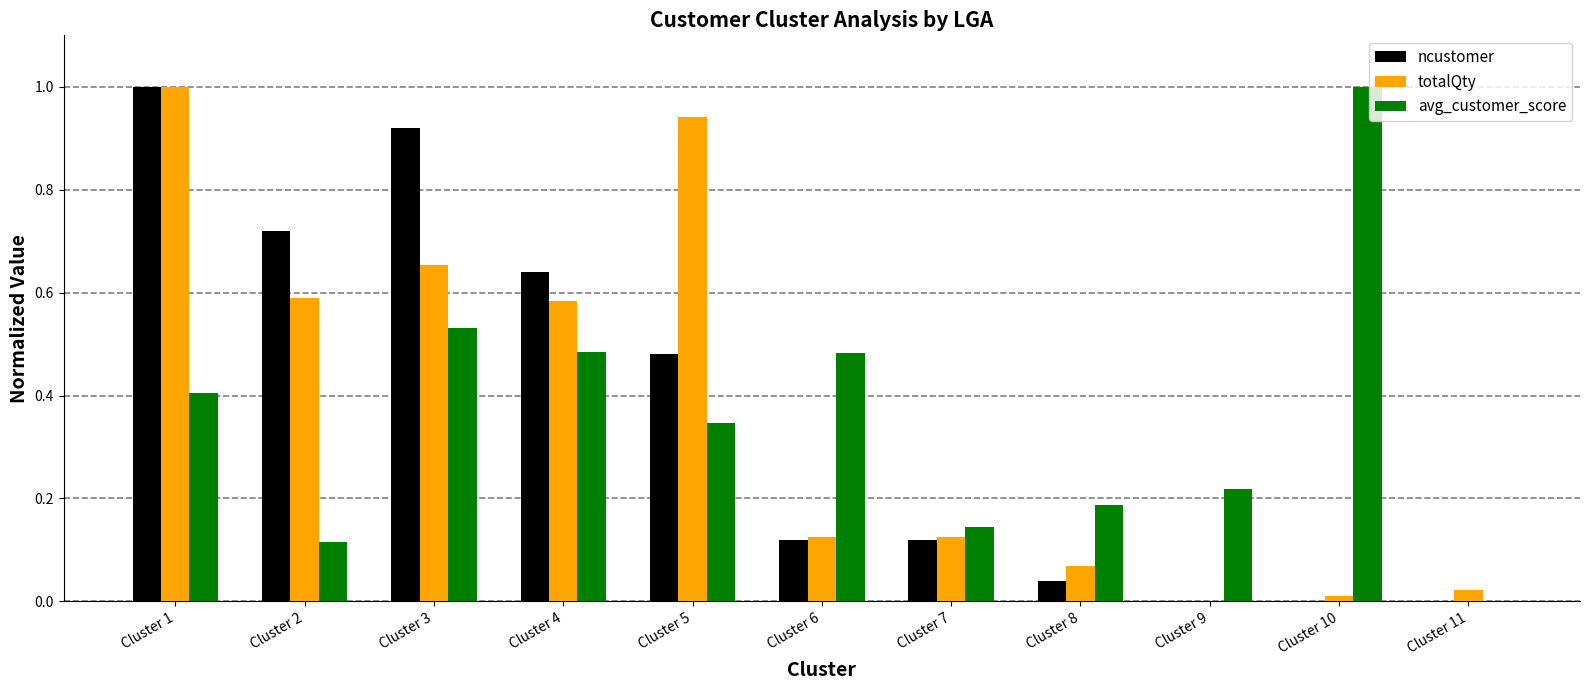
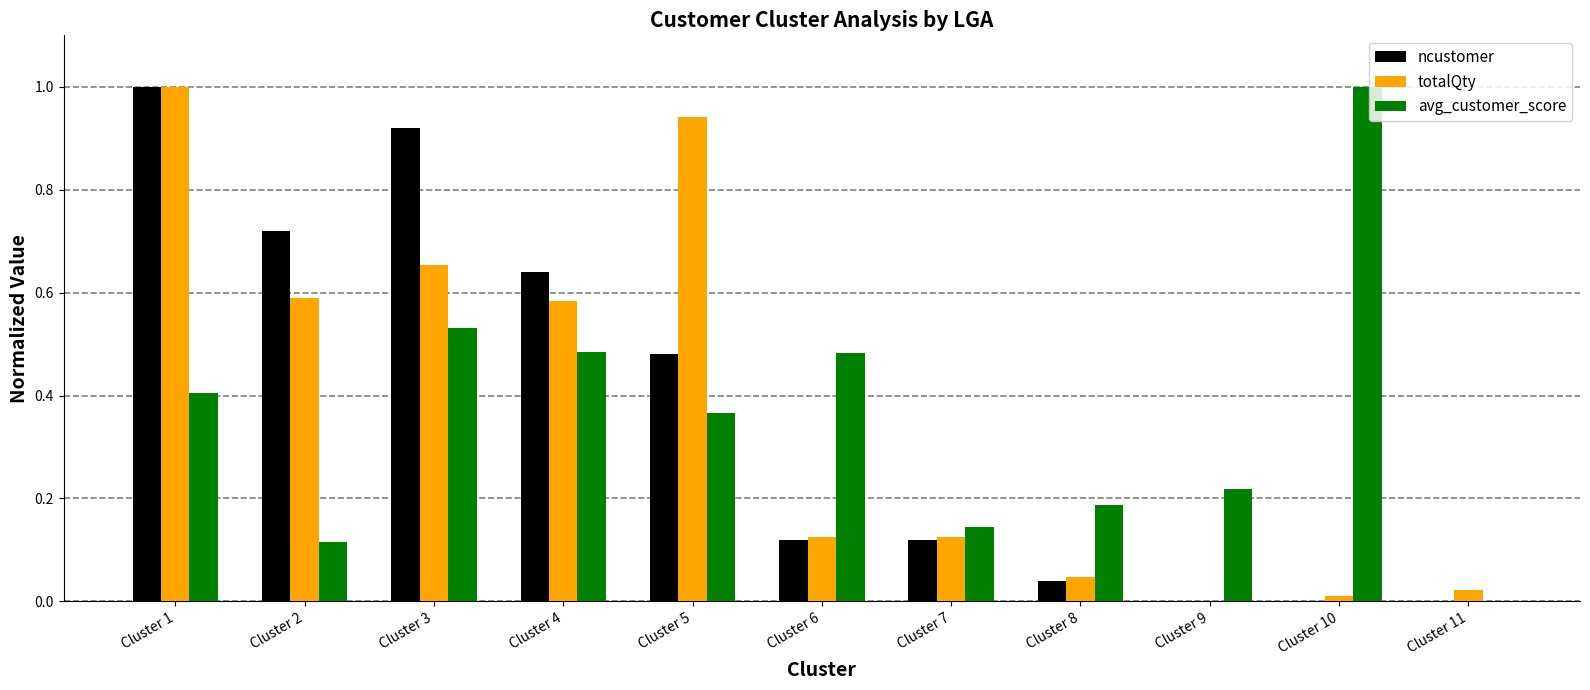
  {
    "ncustomer": {
      "Cluster 1": 1.00,
      "Cluster 2": 0.72,
      "Cluster 3": 0.92,
      "Cluster 4": 0.64,
      "Cluster 5": 0.48,
      "Cluster 6": 0.12,
      "Cluster 7": 0.12,
      "Cluster 8": 0.04,
      "Cluster 9": 0.00,
      "Cluster 10": 0.00,
      "Cluster 11": 0.00
    },
    "totalQty": {
      "Cluster 1": 1.00,
      "Cluster 2": 0.59,
      "Cluster 3": 0.65,
      "Cluster 4": 0.58,
      "Cluster 5": 0.94,
      "Cluster 6": 0.13,
      "Cluster 7": 0.13,
-     "Cluster 8": 0.07,
+     "Cluster 8": 0.05,
      "Cluster 9": 0.00,
      "Cluster 10": 0.01,
      "Cluster 11": 0.02
    },
    "avg_customer_score": {
      "Cluster 1": 0.41,
      "Cluster 2": 0.12,
      "Cluster 3": 0.53,
      "Cluster 4": 0.48,
-     "Cluster 5": 0.35,
+     "Cluster 5": 0.37,
      "Cluster 6": 0.48,
      "Cluster 7": 0.15,
      "Cluster 8": 0.19,
      "Cluster 9": 0.22,
      "Cluster 10": 1.00,
      "Cluster 11": 0.00
    }
  }
